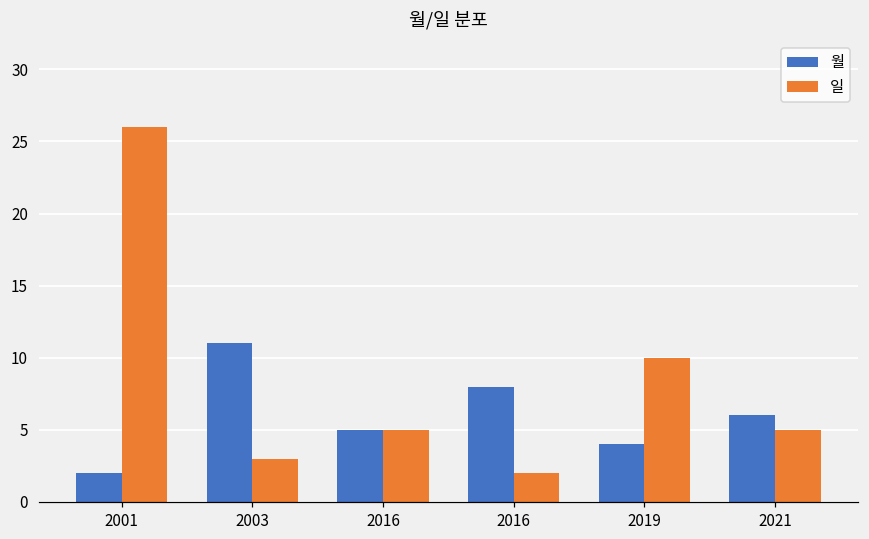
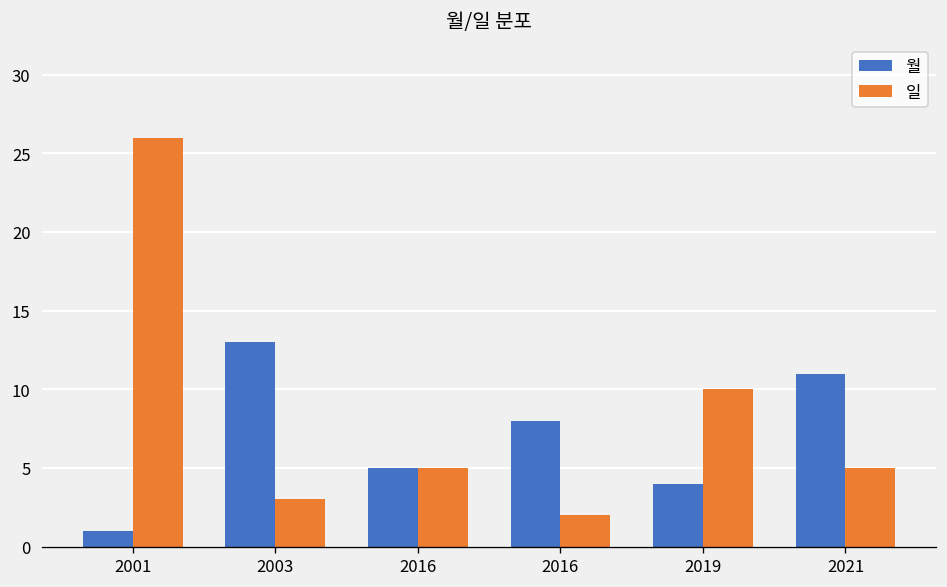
  {
    "월": {
-     "2001": 2,
-     "2003": 11,
+     "2001": 1,
+     "2003": 13,
      "2019": 4,
-     "2021": 6
+     "2021": 11
    },
    "일": {
      "2001": 26,
      "2003": 3,
      "2019": 10,
      "2021": 5
    }
  }
